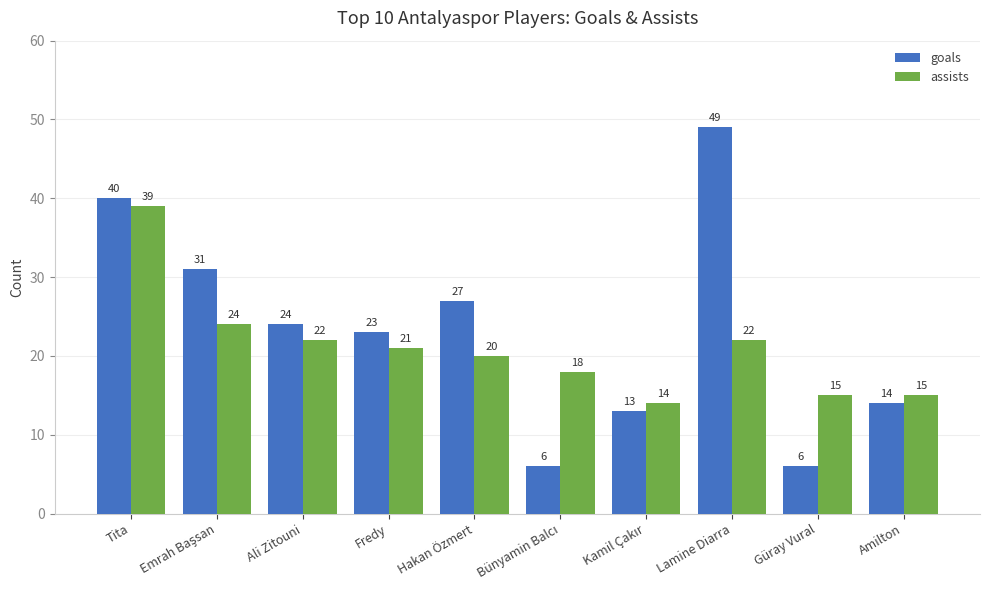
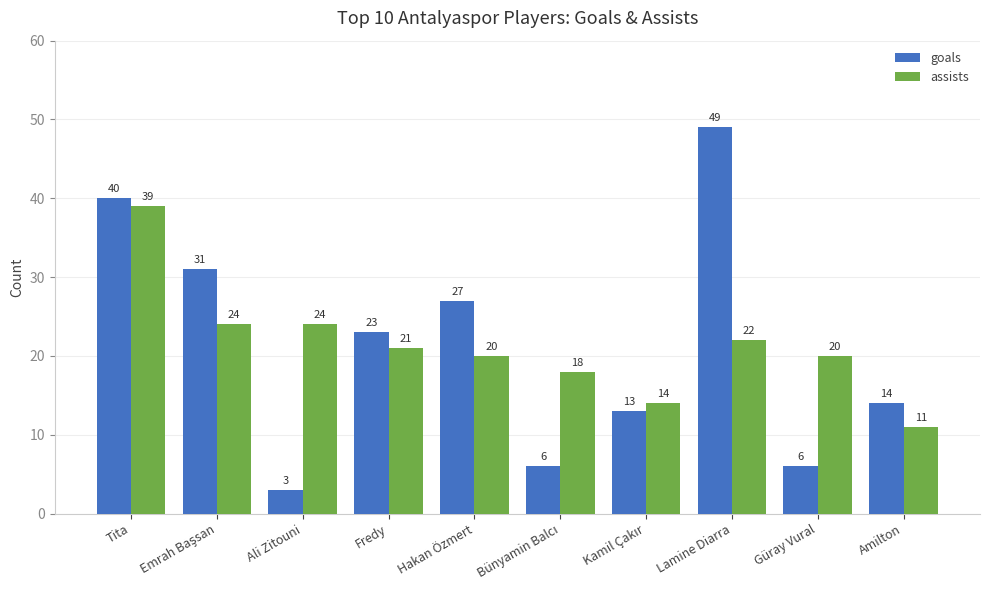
  {
    "goals": {
      "Tita": 40,
      "Emrah Başsan": 31,
-     "Ali Zitouni": 24,
+     "Ali Zitouni": 3,
      "Fredy": 23,
      "Hakan Özmert": 27,
      "Bünyamin Balcı": 6,
      "Kamil Çakır": 13,
      "Lamine Diarra": 49,
      "Güray Vural": 6,
      "Amilton": 14
    },
    "assists": {
      "Tita": 39,
      "Emrah Başsan": 24,
-     "Ali Zitouni": 22,
+     "Ali Zitouni": 24,
      "Fredy": 21,
      "Hakan Özmert": 20,
      "Bünyamin Balcı": 18,
      "Kamil Çakır": 14,
      "Lamine Diarra": 22,
-     "Güray Vural": 15,
-     "Amilton": 15
+     "Güray Vural": 20,
+     "Amilton": 11
    }
  }
